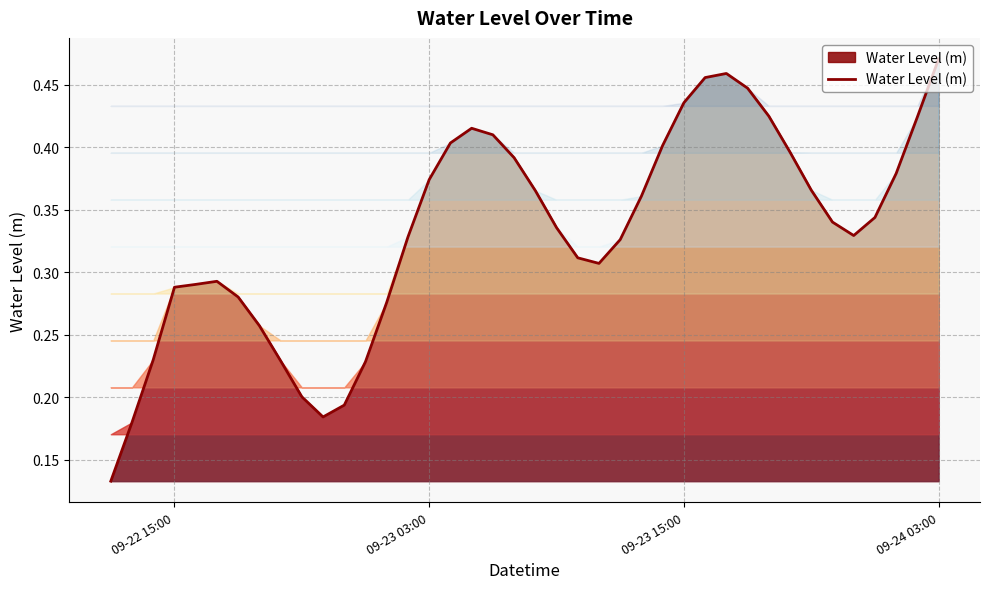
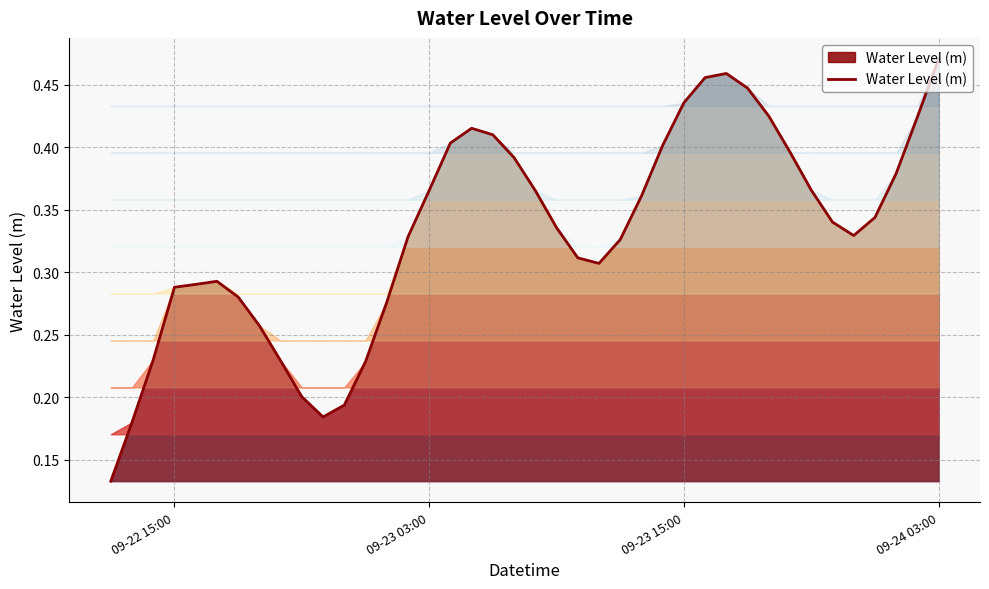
  {
    "Water Level (m)": {
-     "09-23 03:00": 0.374
+     "09-23 03:00": 0.365
    }
  }
